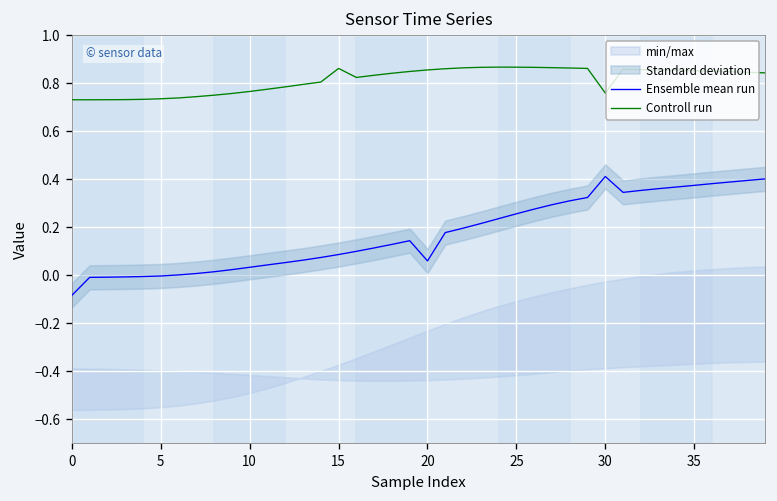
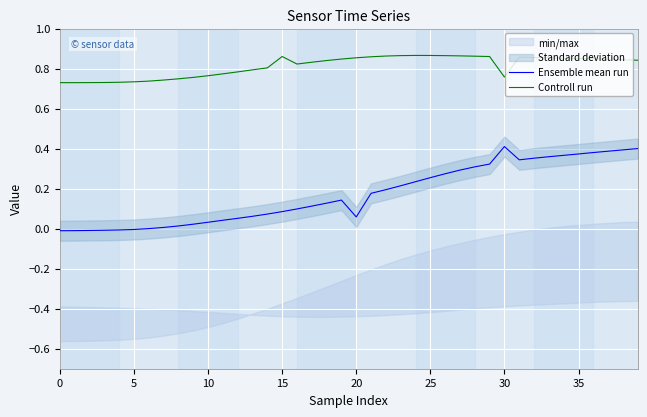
  {
    "Ensemble mean run": {
-     "0": -0.08,
+     "0": -0.01,
      "5": 0.00,
      "10": 0.03,
      "15": 0.09,
      "20": 0.06,
      "25": 0.25,
      "30": 0.41,
      "35": 0.37
    },
    "Controll run": {
      "0": 0.73,
      "5": 0.73,
      "10": 0.76,
      "15": 0.86,
      "20": 0.85,
      "25": 0.87,
      "30": 0.76
    }
  }
